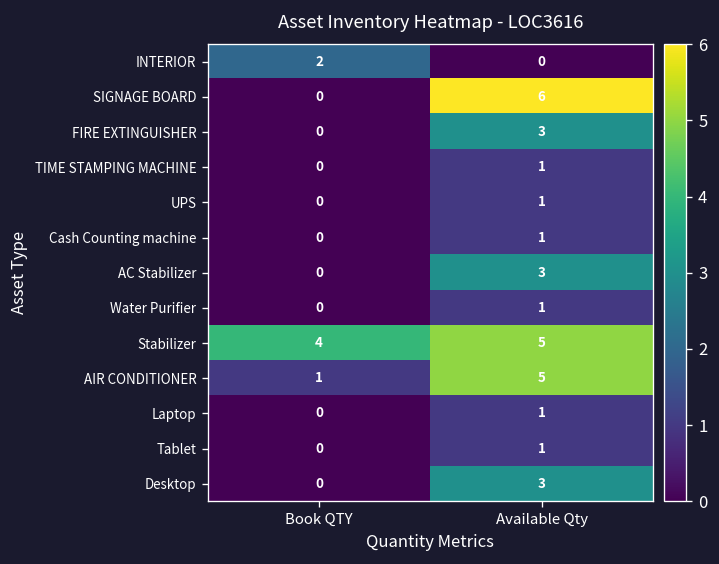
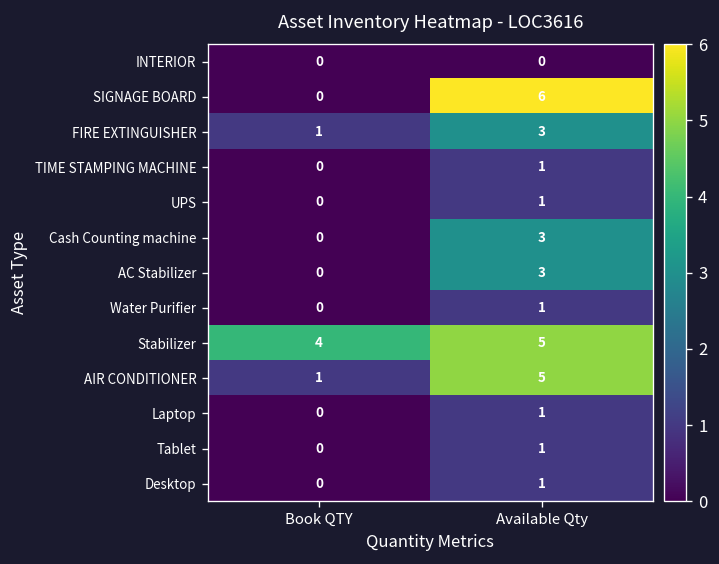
  {
    "INTERIOR": {
-     "Book QTY": 2,
+     "Book QTY": 0,
      "Available Qty": 0
    },
    "SIGNAGE BOARD": {
      "Book QTY": 0,
      "Available Qty": 6
    },
    "FIRE EXTINGUISHER": {
-     "Book QTY": 0,
+     "Book QTY": 1,
      "Available Qty": 3
    },
    "TIME STAMPING MACHINE": {
      "Book QTY": 0,
      "Available Qty": 1
    },
    "UPS": {
      "Book QTY": 0,
      "Available Qty": 1
    },
    "Cash Counting machine": {
      "Book QTY": 0,
-     "Available Qty": 1
+     "Available Qty": 3
    },
    "AC Stabilizer": {
      "Book QTY": 0,
      "Available Qty": 3
    },
    "Water Purifier": {
      "Book QTY": 0,
      "Available Qty": 1
    },
    "Stabilizer": {
      "Book QTY": 4,
      "Available Qty": 5
    },
    "AIR CONDITIONER": {
      "Book QTY": 1,
      "Available Qty": 5
    },
    "Laptop": {
      "Book QTY": 0,
      "Available Qty": 1
    },
    "Tablet": {
      "Book QTY": 0,
      "Available Qty": 1
    },
    "Desktop": {
      "Book QTY": 0,
-     "Available Qty": 3
+     "Available Qty": 1
    }
  }
